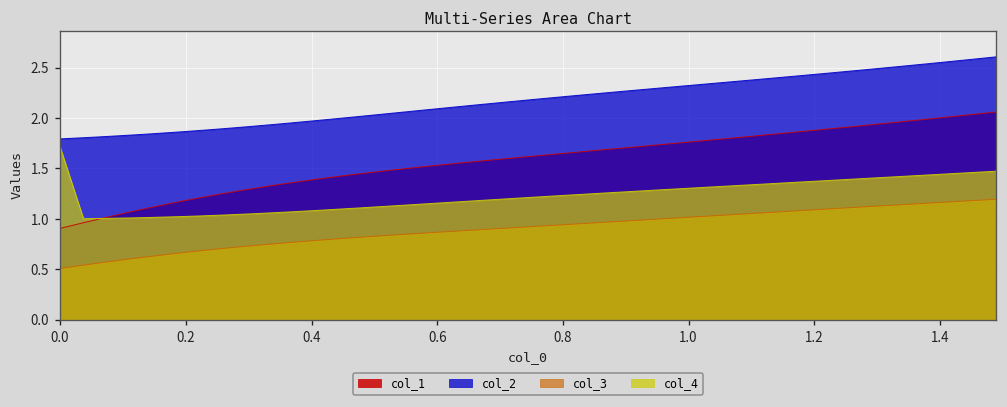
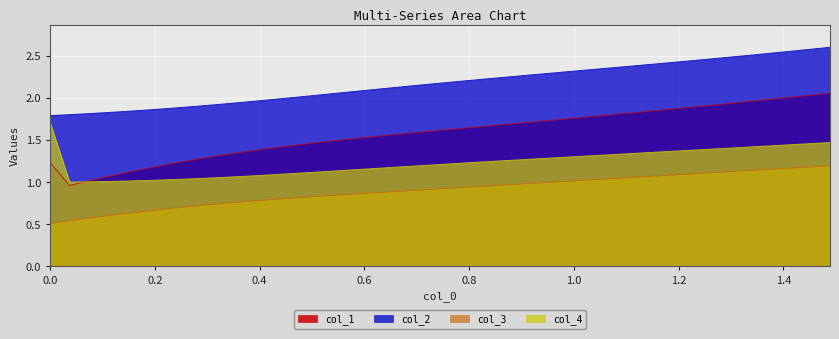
  {
    "col_1": {
-     "0.0": 0.9
+     "0.0": 1.2
    },
    "col_2": {
      "0.0": 1.8
    },
    "col_3": {
      "0.0": 0.5
    },
    "col_4": {
      "0.0": 1.7
    }
  }
